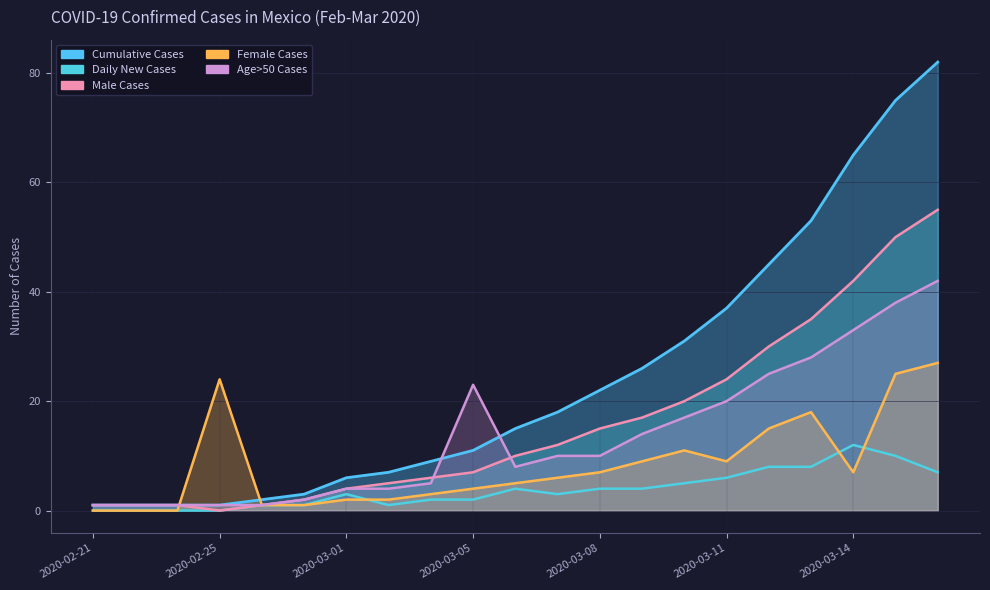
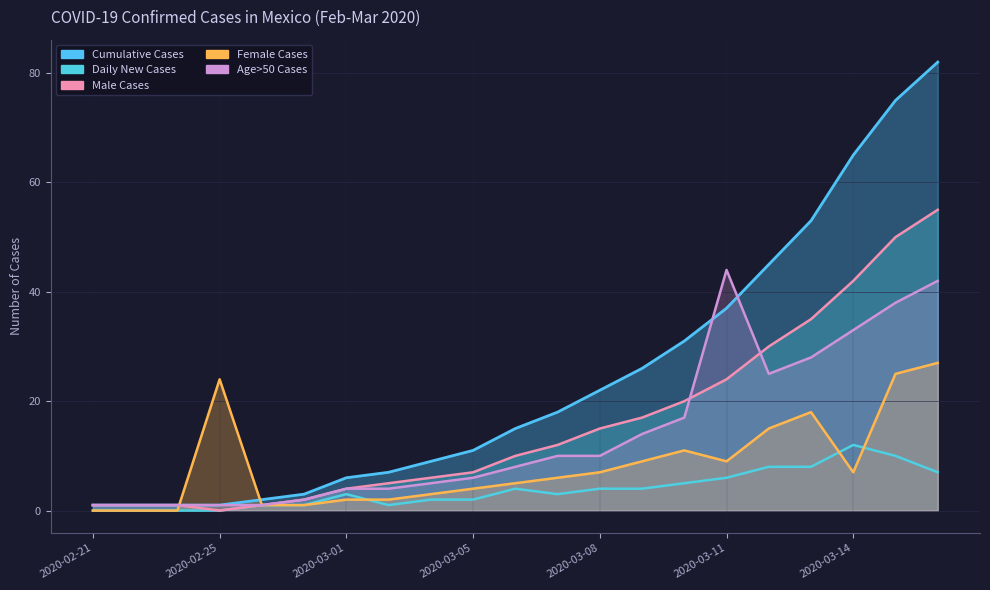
  {
    "Female Cases": {
      "2020-02-25": 24,
      "2020-03-01": 2,
      "2020-03-05": 4,
      "2020-03-08": 7,
      "2020-03-11": 9,
      "2020-03-14": 7
    },
    "Age>50 Cases": {
-     "2020-03-05": 23,
+     "2020-03-05": 6,
      "2020-03-08": 10,
-     "2020-03-11": 20,
+     "2020-03-11": 44,
      "2020-03-14": 33
    }
  }
